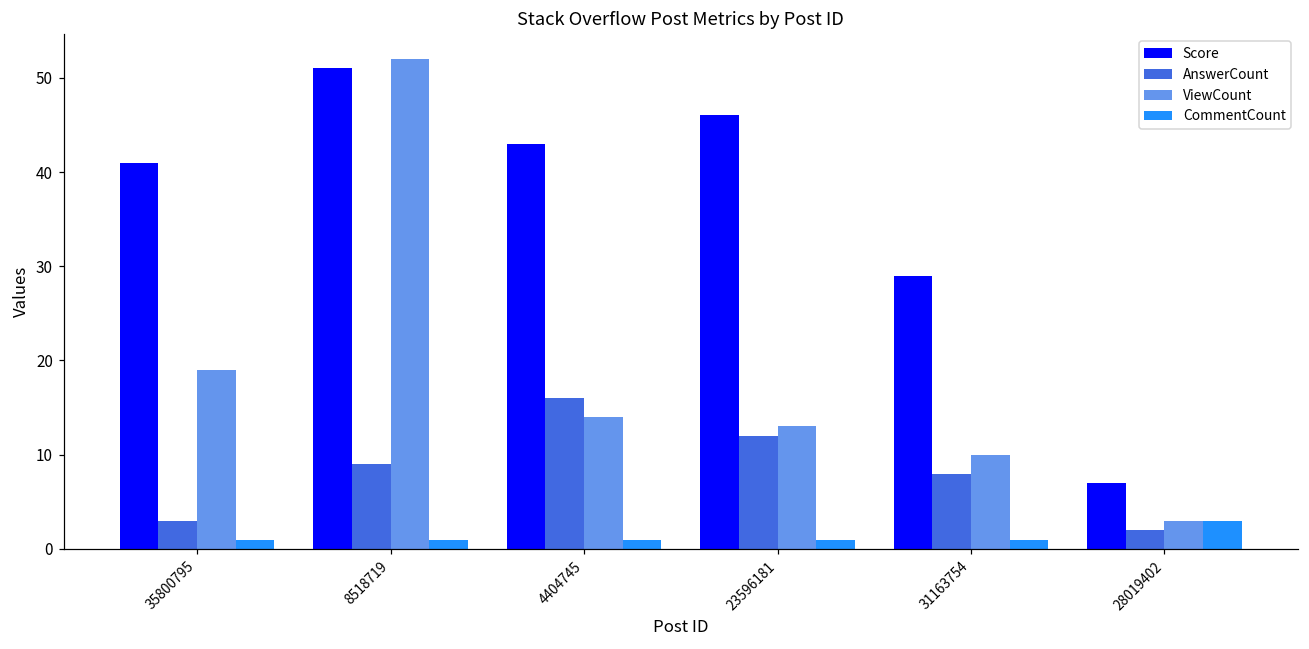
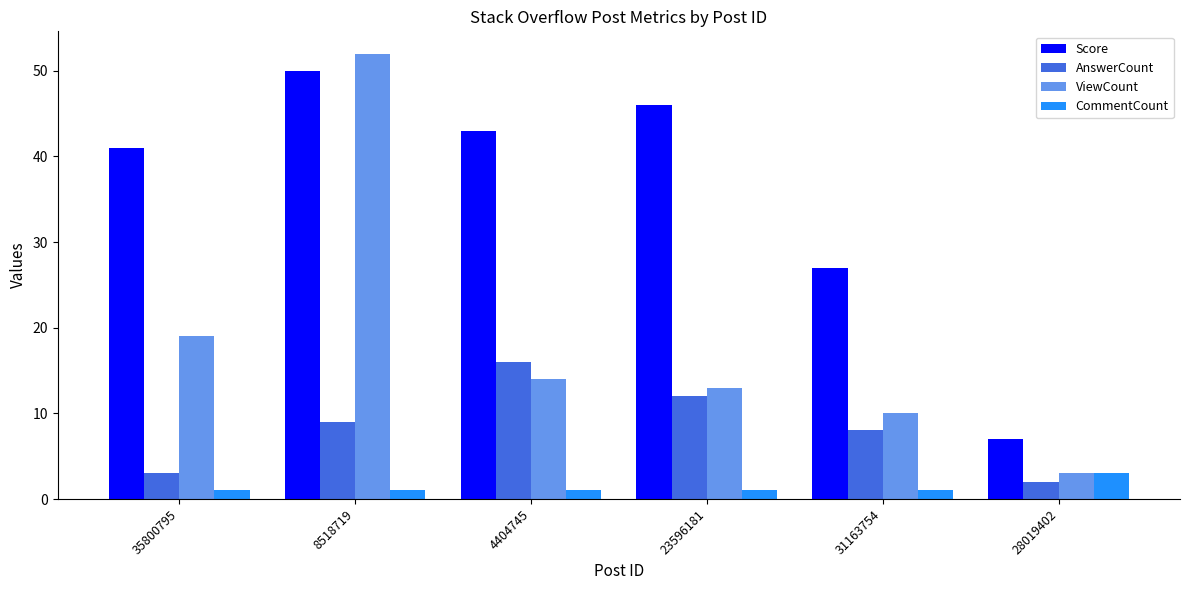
  {
    "Score": {
      "35800795": 41,
-     "8518719": 51,
+     "8518719": 50,
      "4404745": 43,
      "23596181": 46,
-     "31163754": 29,
+     "31163754": 27,
      "28019402": 7
    },
    "CommentCount": {
      "35800795": 1,
      "8518719": 1,
      "4404745": 1,
      "23596181": 1,
      "31163754": 1,
      "28019402": 3
    }
  }
